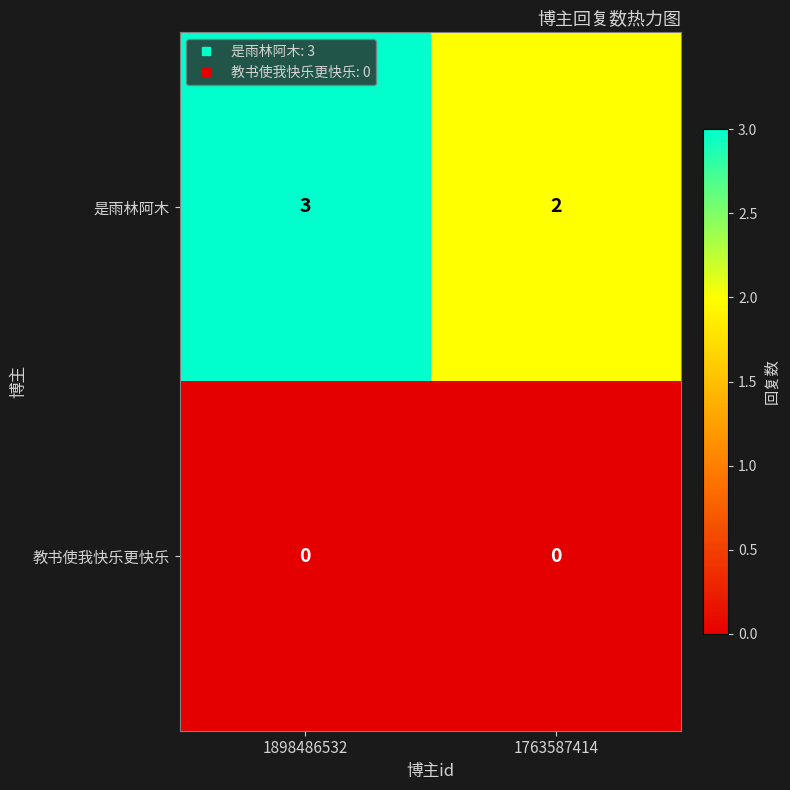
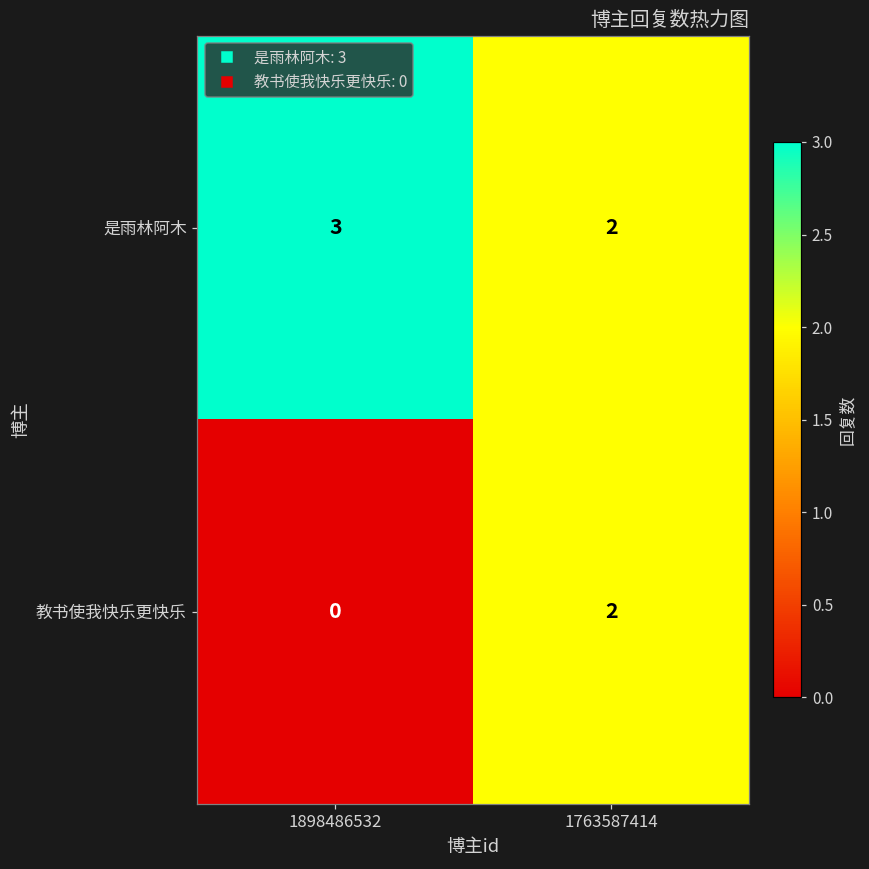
  {
    "是雨林阿木": {
      "1898486532": 3,
      "1763587414": 2
    },
    "教书使我快乐更快乐": {
      "1898486532": 0,
-     "1763587414": 0
+     "1763587414": 2
    }
  }
